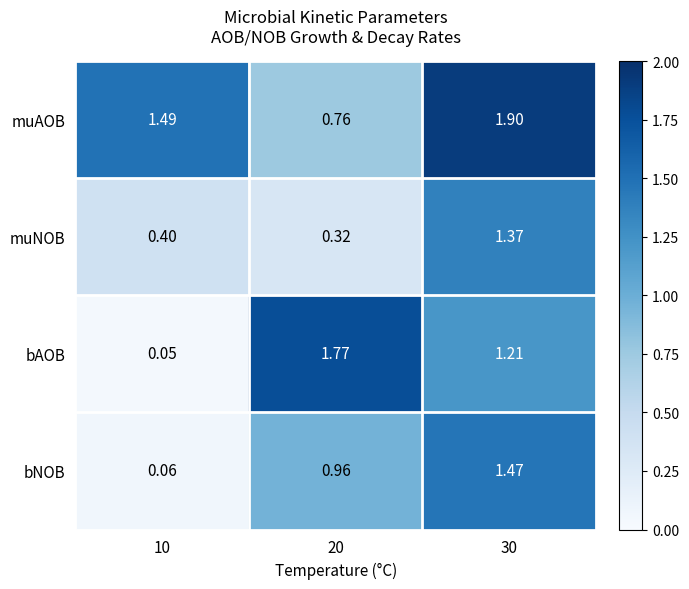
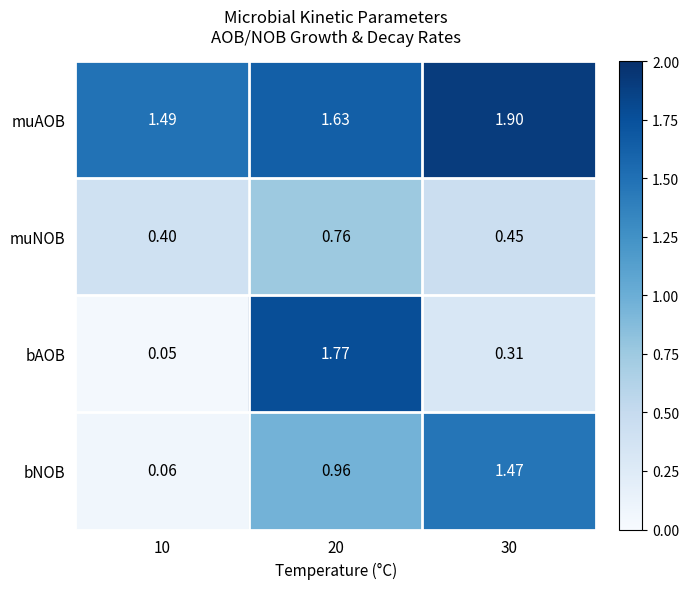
  {
    "muAOB": {
      "10": 1.49,
-     "20": 0.76,
+     "20": 1.63,
      "30": 1.90
    },
    "muNOB": {
      "10": 0.40,
-     "20": 0.32,
-     "30": 1.37
+     "20": 0.76,
+     "30": 0.45
    },
    "bAOB": {
      "10": 0.05,
      "20": 1.77,
-     "30": 1.21
+     "30": 0.31
    },
    "bNOB": {
      "10": 0.06,
      "20": 0.96,
      "30": 1.47
    }
  }
